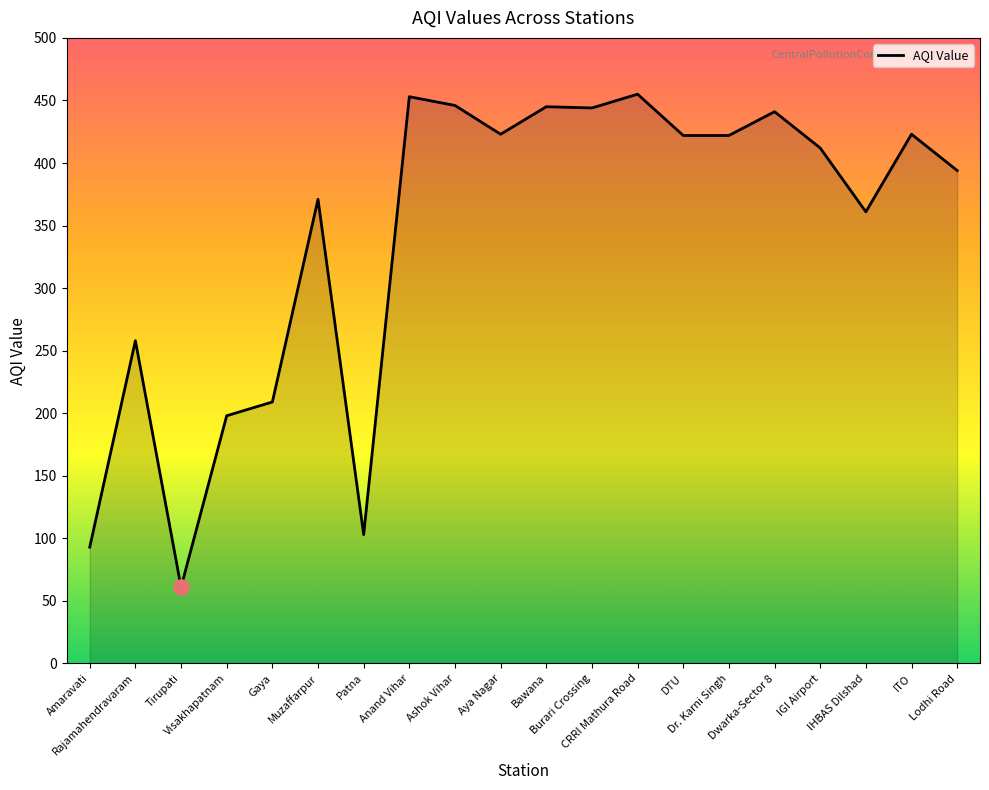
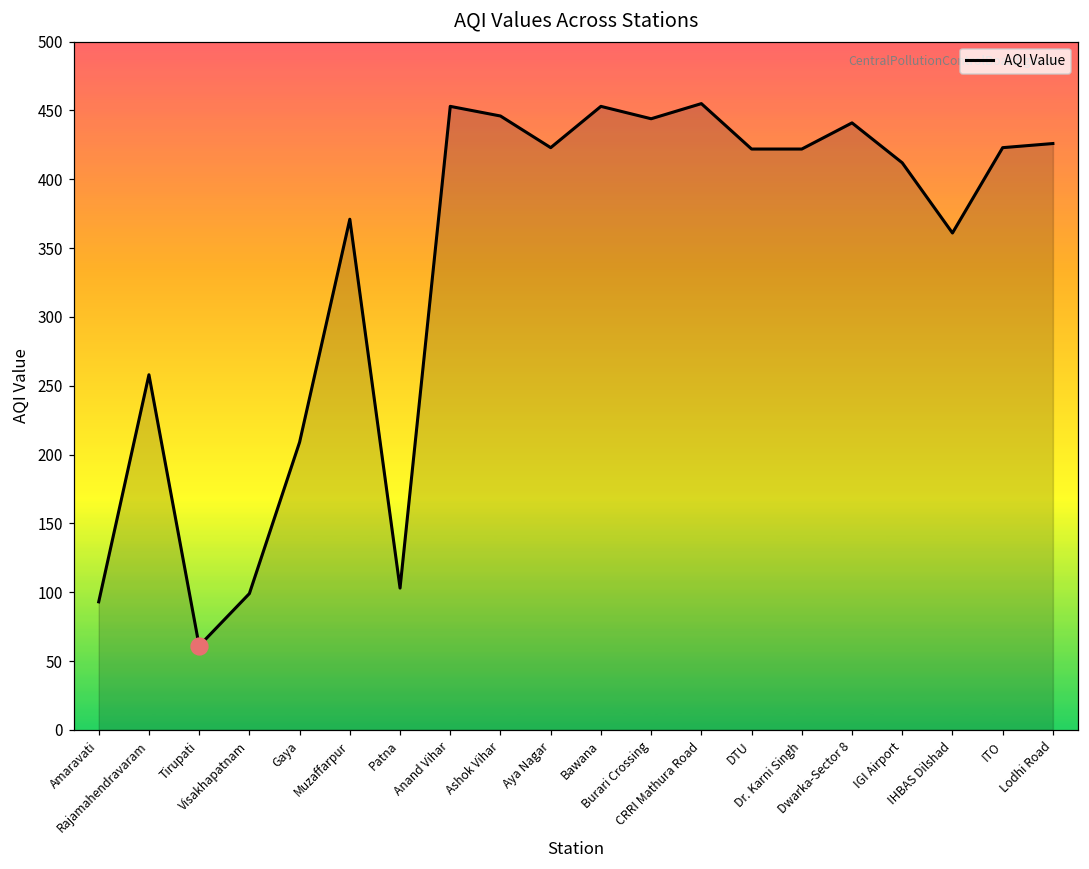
  {
    "AQI Value": {
      "Amaravati": 93,
      "Rajamahendravaram": 258,
-     "Visakhapatnam": 198,
+     "Visakhapatnam": 99,
      "Gaya": 209,
      "Muzaffarpur": 371,
      "Patna": 103,
      "Anand Vihar": 453,
      "Ashok Vihar": 446,
      "Aya Nagar": 423,
-     "Bawana": 445,
+     "Bawana": 453,
      "Burari Crossing": 444,
      "CRRI Mathura Road": 455,
      "DTU": 422,
      "Dr. Karni Singh": 422,
      "Dwarka-Sector 8": 441,
      "IGI Airport": 412,
      "IHBAS Dilshad": 361,
      "ITO": 423,
-     "Lodhi Road": 394
+     "Lodhi Road": 426
    }
  }
